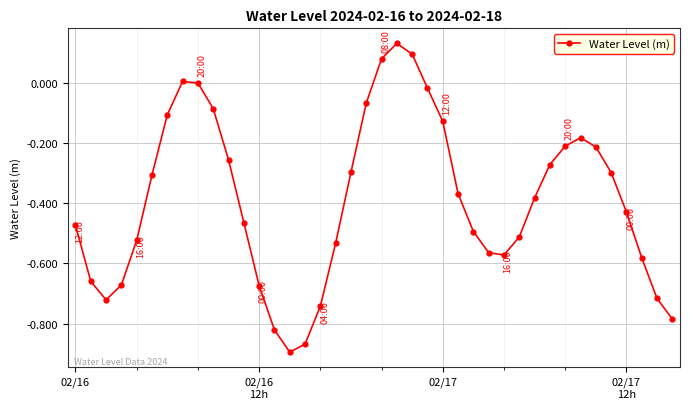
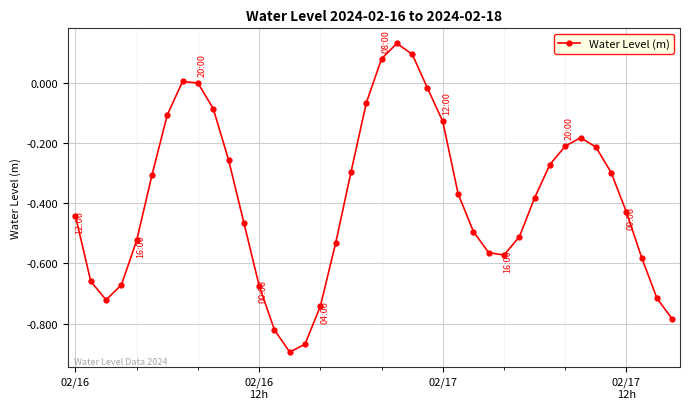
  {
-   "02/16": -0.47
+   "02/16": -0.44
  }
